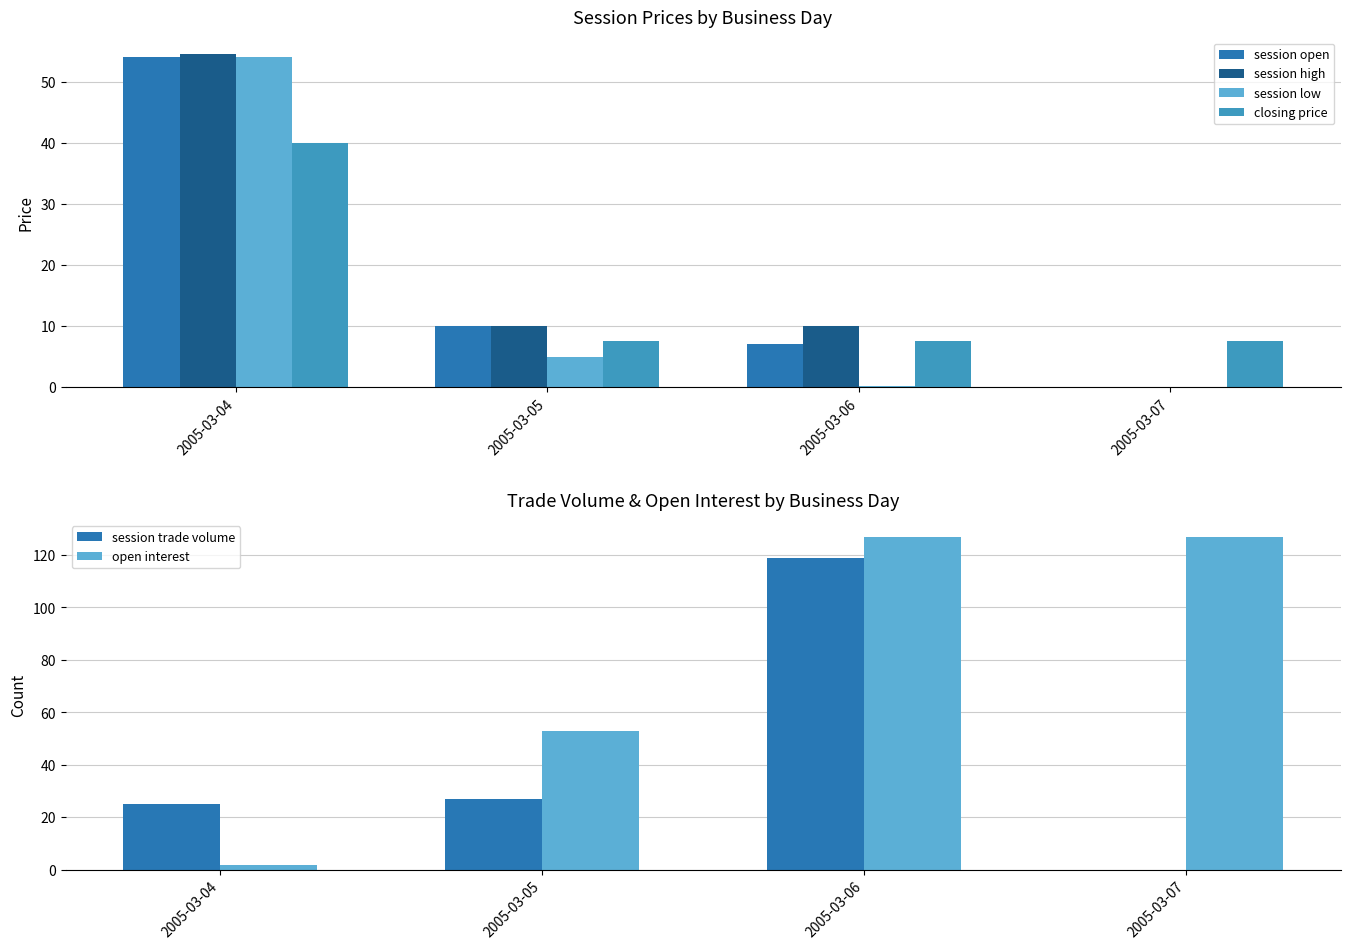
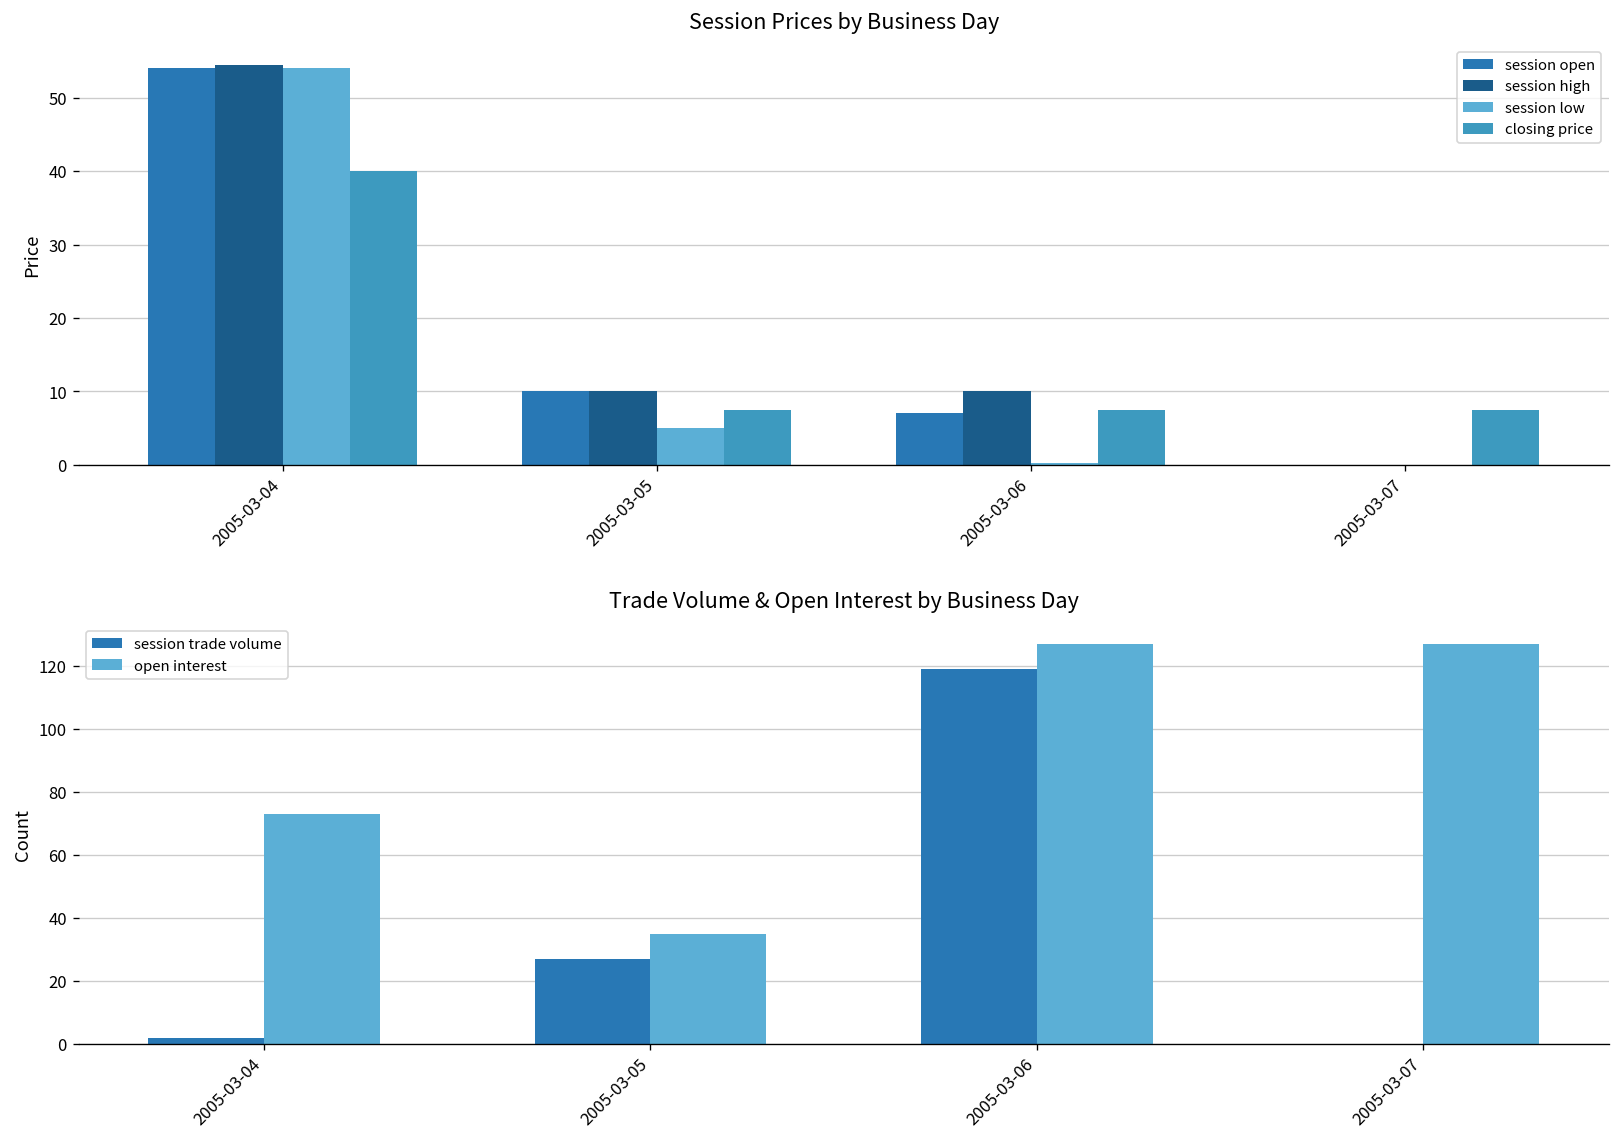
  {
    "Trade Volume & Open Interest by Business Day": {
      "session trade volume": {
-       "2005-03-04": 25,
+       "2005-03-04": 2,
        "2005-03-05": 27,
        "2005-03-06": 119,
        "2005-03-07": 0
      },
      "open interest": {
-       "2005-03-04": 2,
-       "2005-03-05": 53,
+       "2005-03-04": 73,
+       "2005-03-05": 35,
        "2005-03-06": 127,
        "2005-03-07": 127
      }
    }
  }
